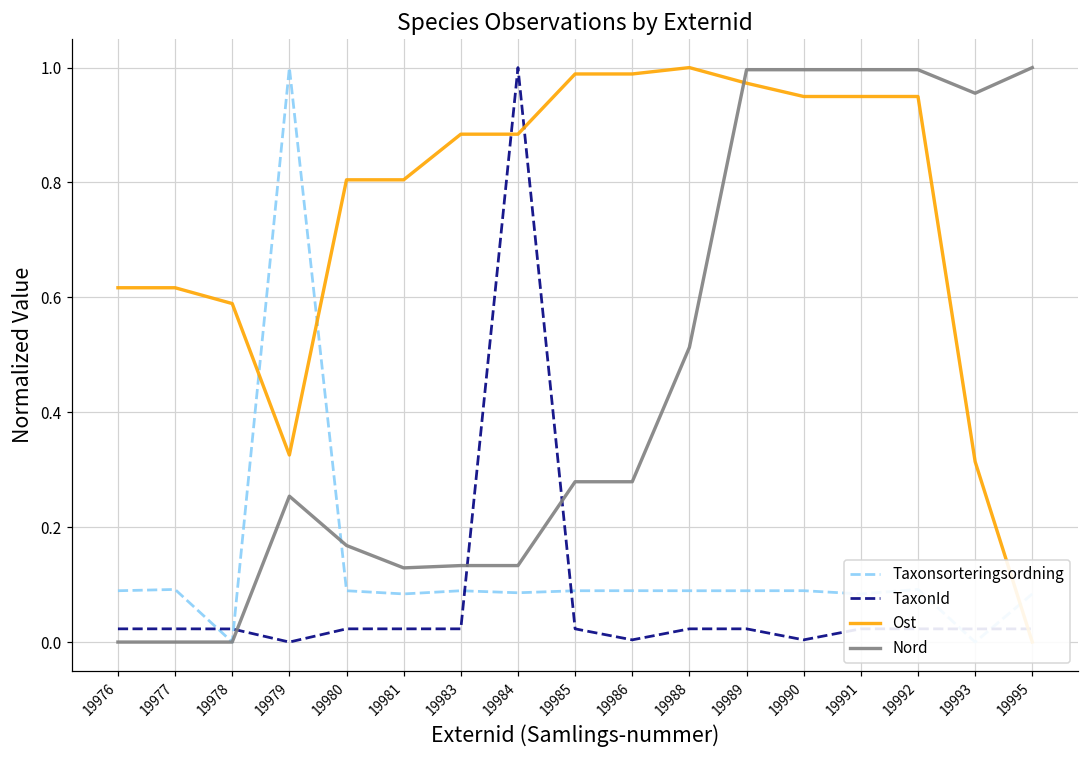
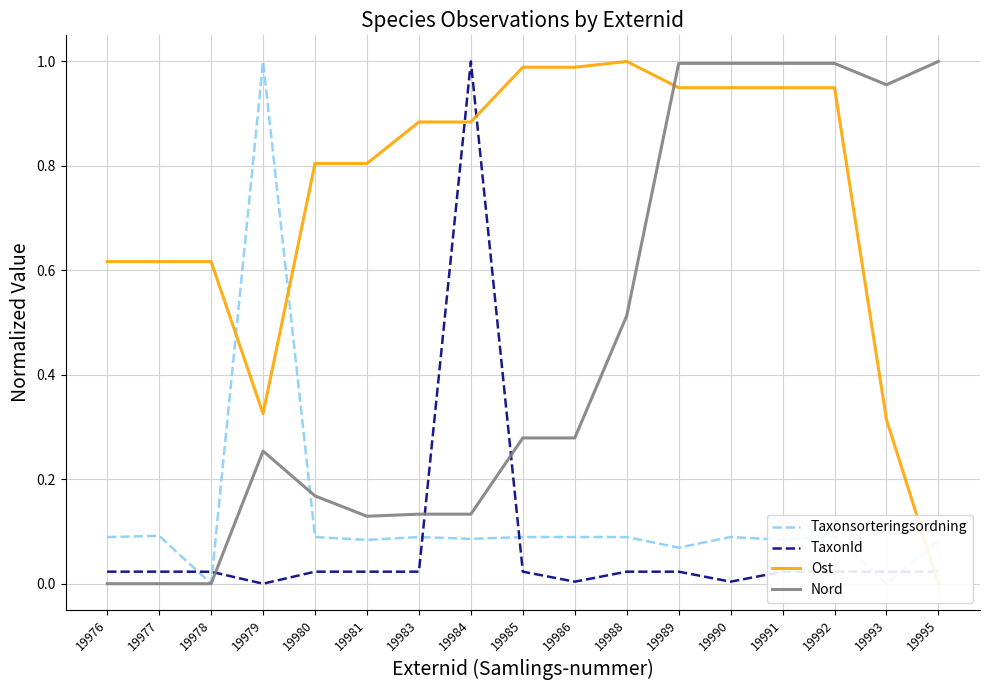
  {
    "Taxonsorteringsordning": {
      "19976": 0.09,
      "19977": 0.09,
      "19979": 1.00,
      "19980": 0.09,
      "19981": 0.08,
      "19983": 0.09,
      "19984": 0.09,
      "19985": 0.09,
      "19986": 0.09,
      "19988": 0.09,
-     "19989": 0.09,
+     "19989": 0.07,
      "19990": 0.09
    },
    "TaxonId": {
      "19976": 0.02,
      "19977": 0.02,
      "19978": 0.02,
      "19979": 0.00,
      "19980": 0.02,
      "19981": 0.02,
      "19983": 0.02,
      "19984": 1.00,
      "19985": 0.02,
      "19986": 0.00,
      "19988": 0.02,
      "19989": 0.02,
      "19990": 0.00
    },
    "Ost": {
      "19976": 0.62,
      "19977": 0.62,
-     "19978": 0.59,
+     "19978": 0.62,
      "19979": 0.33,
      "19980": 0.80,
      "19981": 0.80,
      "19983": 0.88,
      "19984": 0.88,
      "19985": 0.99,
      "19986": 0.99,
      "19988": 1.00,
-     "19989": 0.97,
+     "19989": 0.95,
      "19990": 0.95,
      "19991": 0.95,
      "19992": 0.95,
      "19993": 0.31
    },
    "Nord": {
      "19976": 0.00,
      "19977": 0.00,
      "19979": 0.25,
      "19980": 0.17,
      "19981": 0.13,
      "19983": 0.13,
      "19984": 0.13,
      "19985": 0.28,
      "19986": 0.28,
      "19988": 0.51,
      "19989": 1.00,
      "19990": 1.00,
      "19991": 1.00,
      "19992": 1.00,
      "19993": 0.96,
      "19995": 1.00
    }
  }
